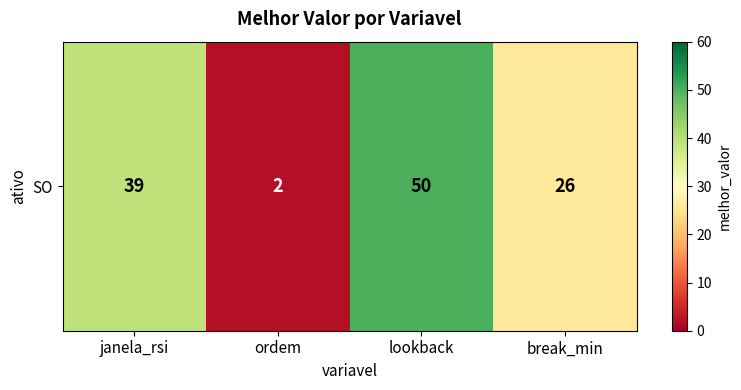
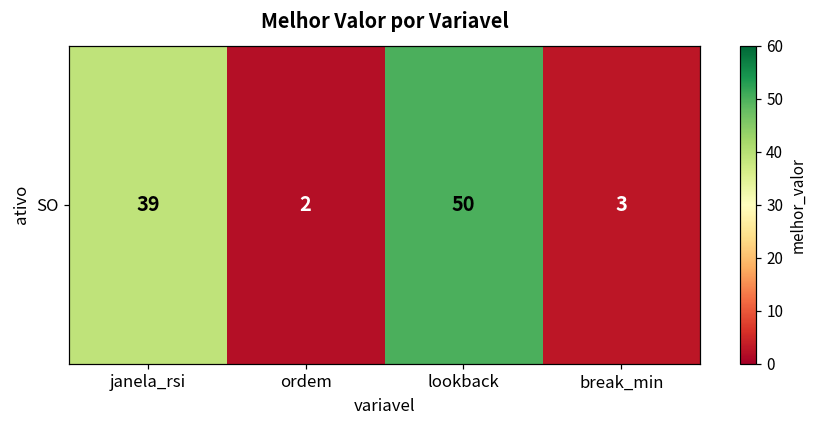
  {
    "SO": {
      "janela_rsi": 39,
      "ordem": 2,
      "lookback": 50,
-     "break_min": 26
+     "break_min": 3
    }
  }
